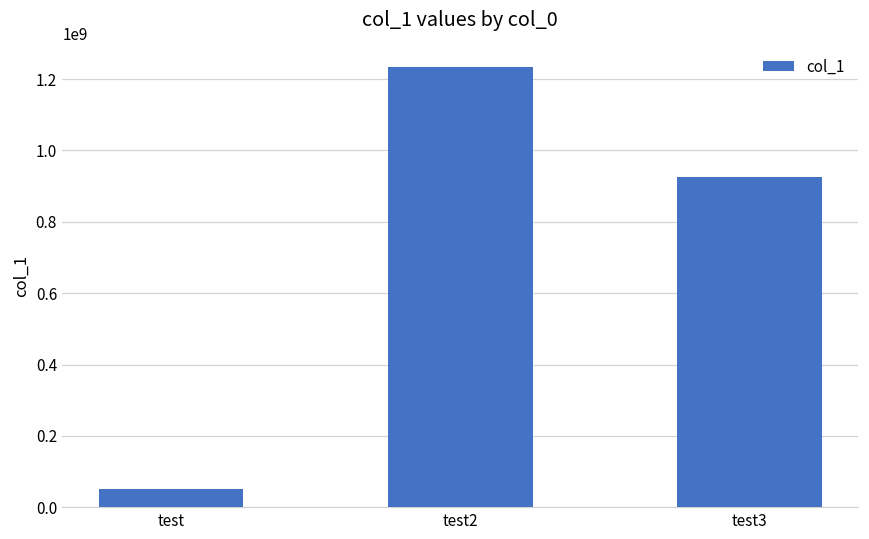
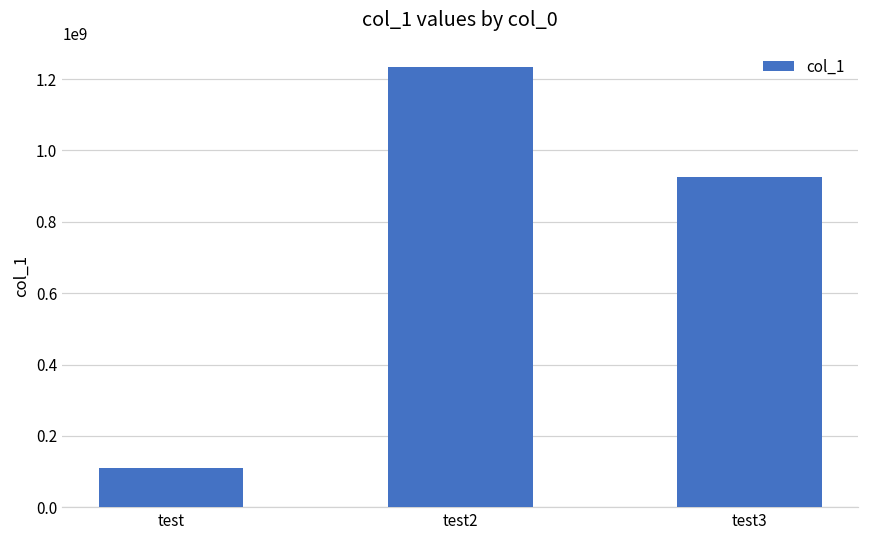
  {
-   "test": 50000000,
+   "test": 110000000,
    "test2": 1230000000,
    "test3": 920000000
  }
